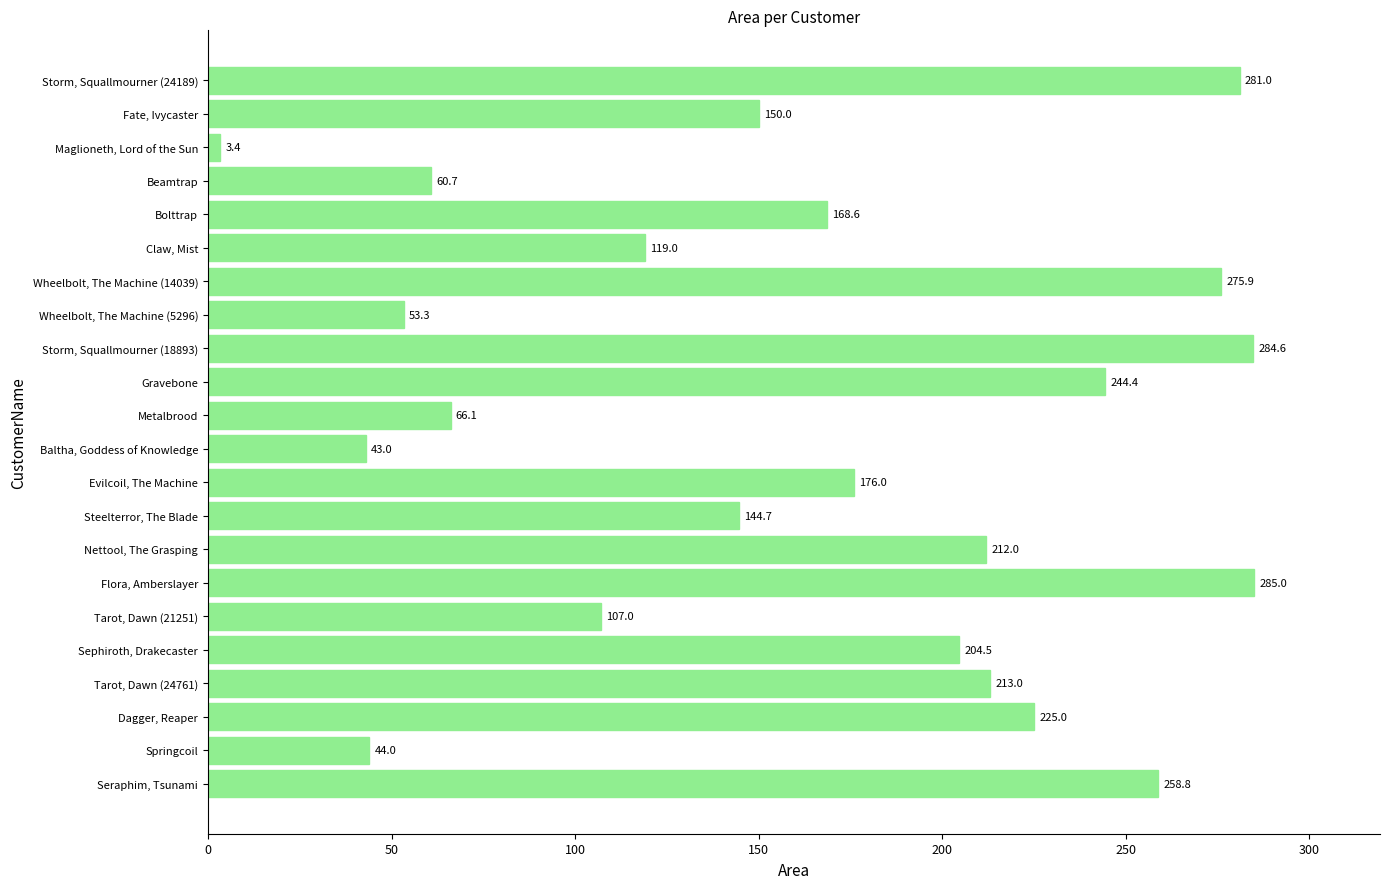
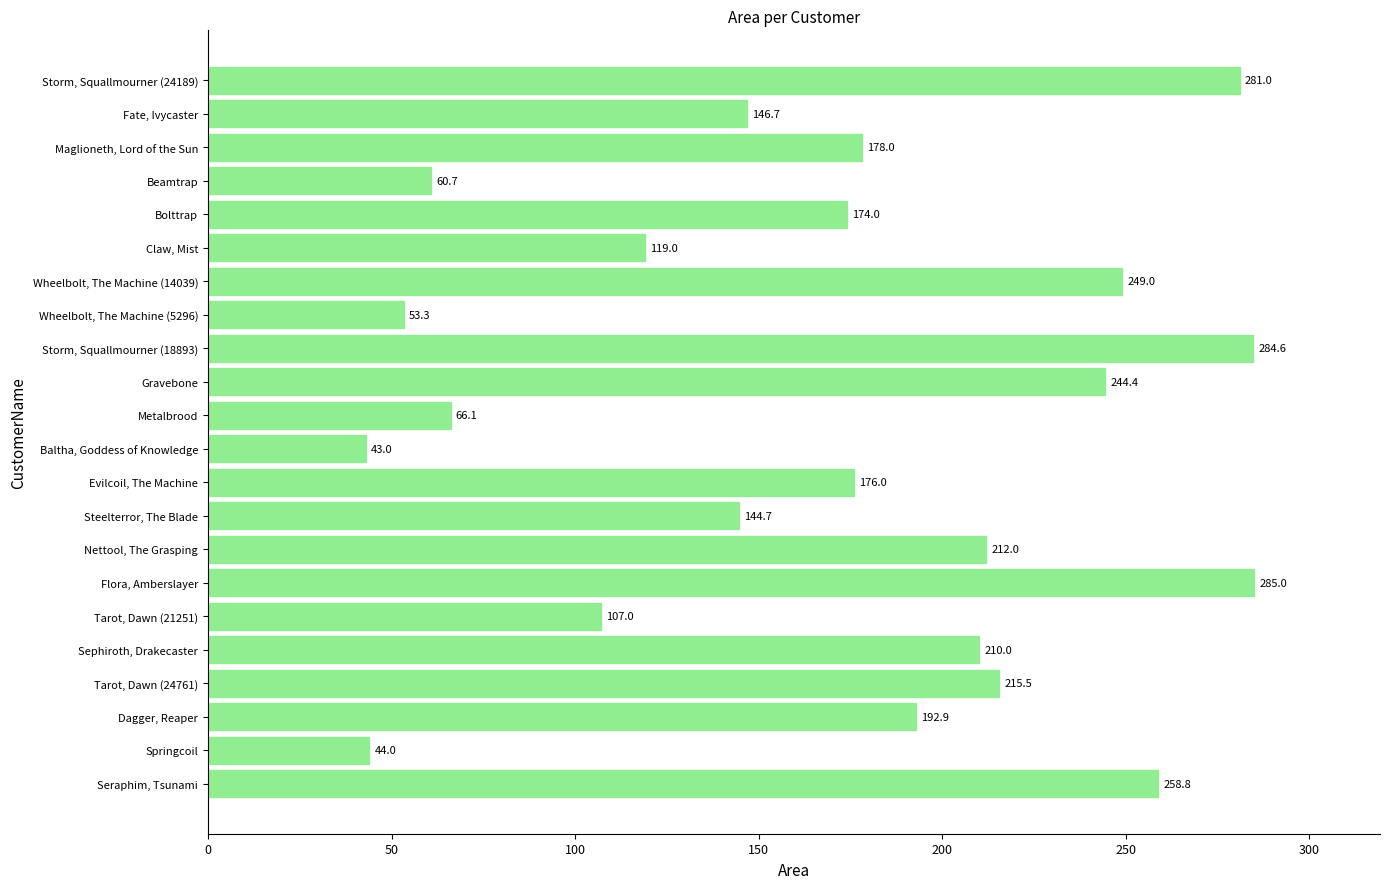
  {
    "Storm, Squallmourner (24189)": 281.0,
-   "Fate, Ivycaster": 150.0,
-   "Maglioneth, Lord of the Sun": 3.4,
+   "Fate, Ivycaster": 146.7,
+   "Maglioneth, Lord of the Sun": 178.0,
    "Beamtrap": 60.7,
-   "Bolttrap": 168.6,
+   "Bolttrap": 174.0,
    "Claw, Mist": 119.0,
-   "Wheelbolt, The Machine (14039)": 275.9,
+   "Wheelbolt, The Machine (14039)": 249.0,
    "Wheelbolt, The Machine (5296)": 53.3,
    "Storm, Squallmourner (18893)": 284.6,
    "Gravebone": 244.4,
    "Metalbrood": 66.1,
    "Baltha, Goddess of Knowledge": 43.0,
    "Evilcoil, The Machine": 176.0,
    "Steelterror, The Blade": 144.7,
    "Nettool, The Grasping": 212.0,
    "Flora, Amberslayer": 285.0,
    "Tarot, Dawn (21251)": 107.0,
-   "Sephiroth, Drakecaster": 204.5,
-   "Tarot, Dawn (24761)": 213.0,
-   "Dagger, Reaper": 225.0,
+   "Sephiroth, Drakecaster": 210.0,
+   "Tarot, Dawn (24761)": 215.5,
+   "Dagger, Reaper": 192.9,
    "Springcoil": 44.0,
    "Seraphim, Tsunami": 258.8
  }
